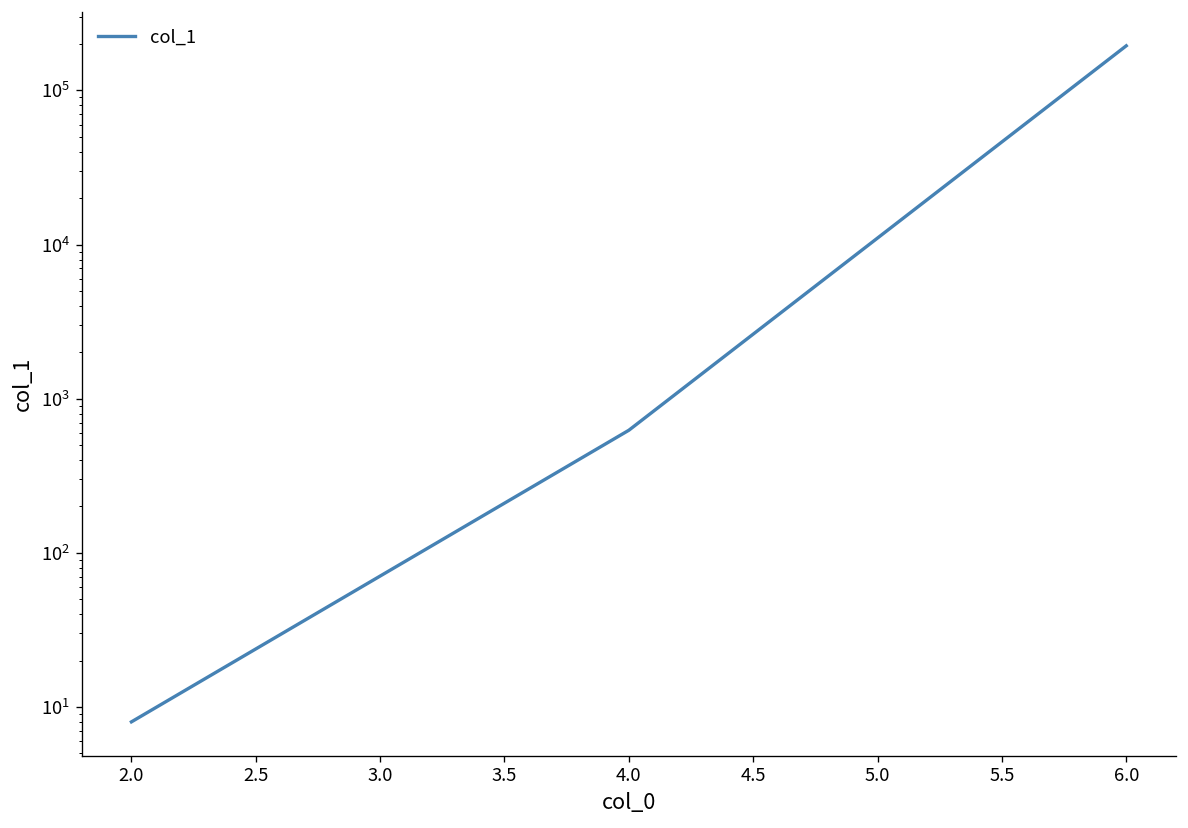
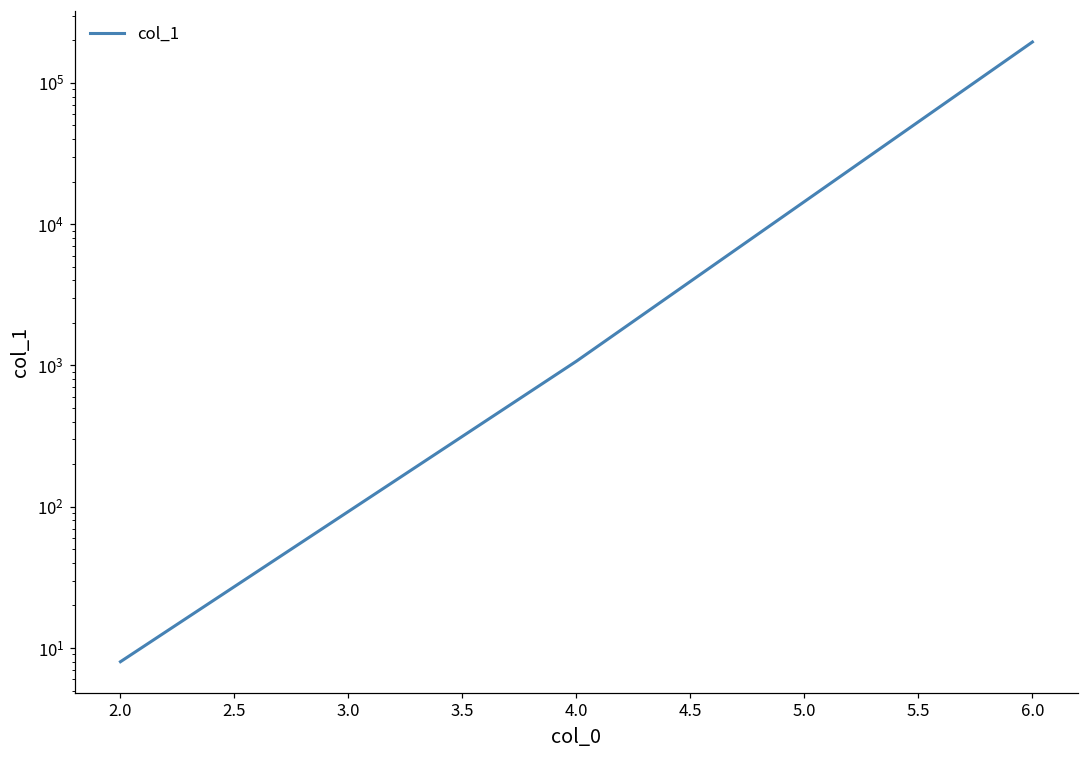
  {
    "2.0": 8,
-   "4.0": 600,
+   "4.0": 1100,
    "6.0": 190000
  }
